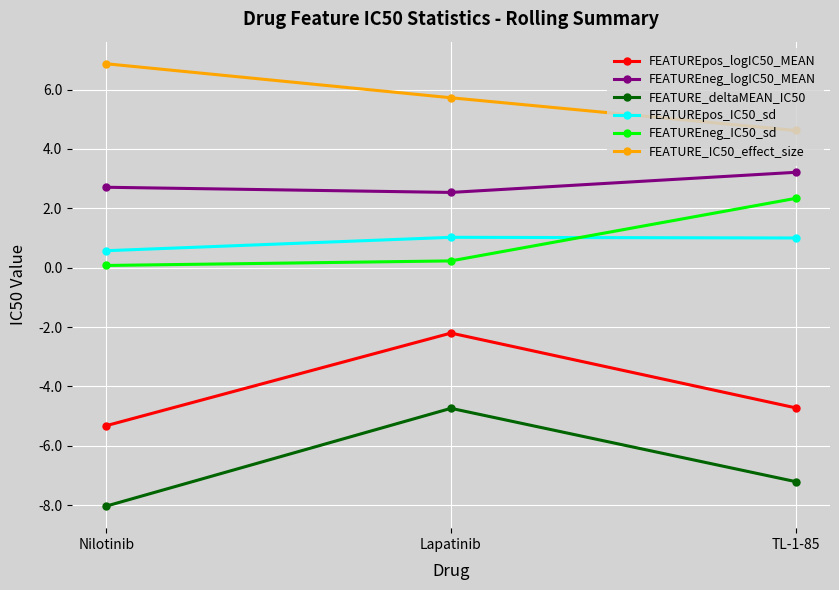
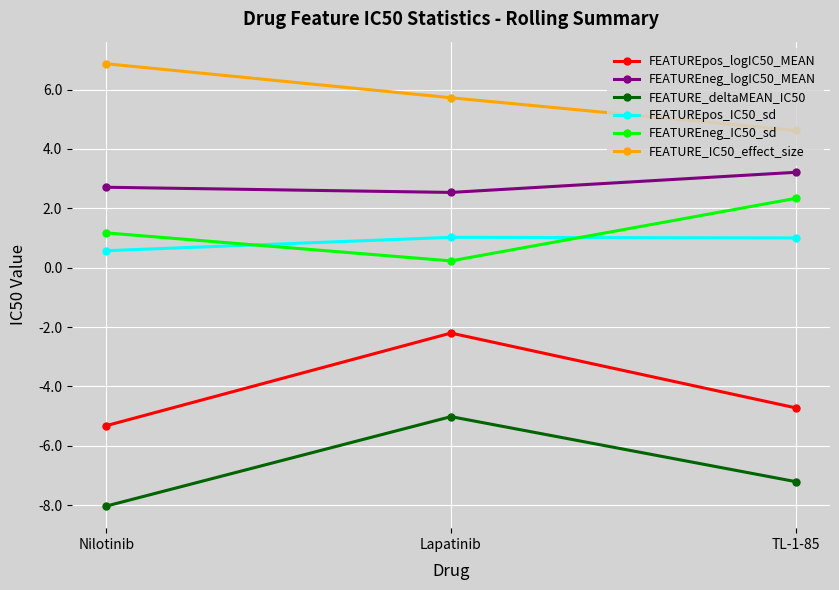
  {
    "FEATUREpos_logIC50_MEAN": {
      "Nilotinib": -5.3,
      "Lapatinib": -2.2,
      "TL-1-85": -4.7
    },
    "FEATUREneg_logIC50_MEAN": {
      "Nilotinib": 2.7,
      "Lapatinib": 2.5,
      "TL-1-85": 3.2
    },
    "FEATURE_deltaMEAN_IC50": {
      "Nilotinib": -8.0,
-     "Lapatinib": -4.7,
+     "Lapatinib": -5.0,
      "TL-1-85": -7.2
    },
    "FEATUREpos_IC50_sd": {
      "Nilotinib": 0.6,
      "Lapatinib": 1.0,
      "TL-1-85": 1.0
    },
    "FEATUREneg_IC50_sd": {
-     "Nilotinib": 0.1,
+     "Nilotinib": 1.2,
      "Lapatinib": 0.2,
      "TL-1-85": 2.3
    },
    "FEATURE_IC50_effect_size": {
      "Nilotinib": 6.9,
      "Lapatinib": 5.7
    }
  }
